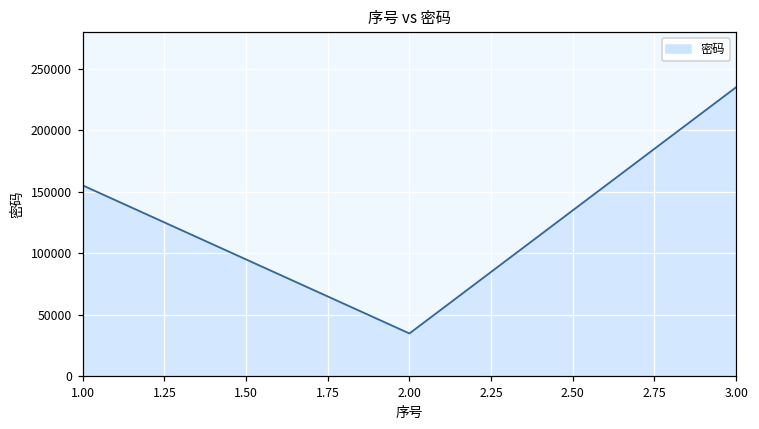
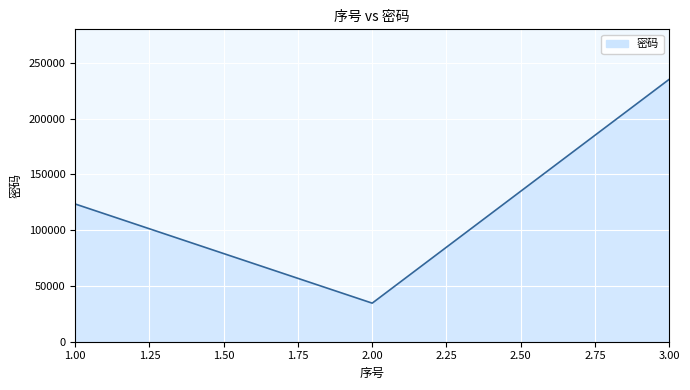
  {
-   "1.00": 155000,
+   "1.00": 123000,
    "2.00": 35000,
    "3.00": 235000
  }
